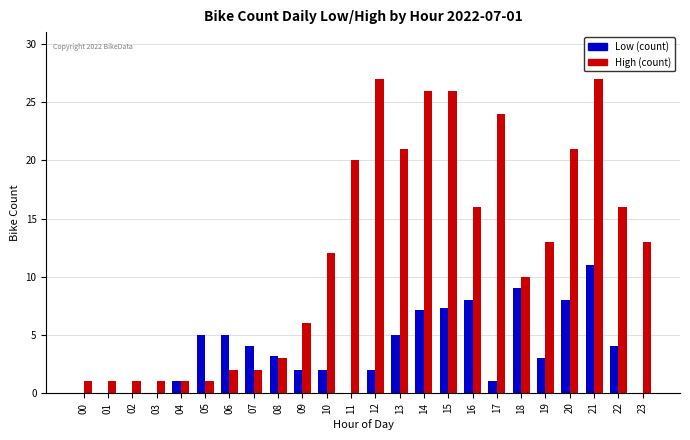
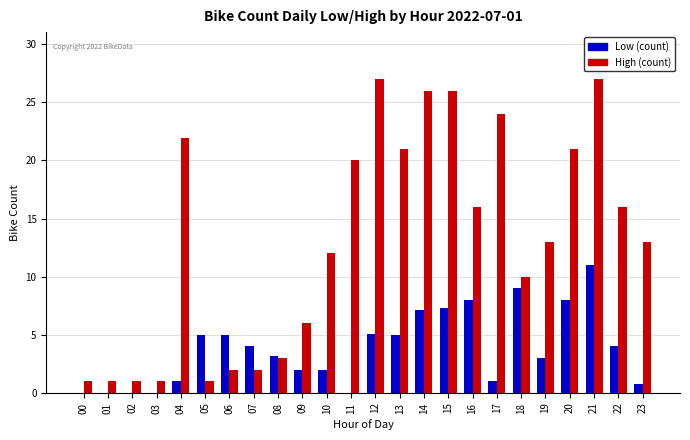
  {
    "Low (count)": {
      "00": 0.0,
      "01": 0.0,
      "02": 0.0,
      "03": 0.0,
      "04": 1.0,
      "05": 5.0,
      "06": 5.0,
      "07": 4.0,
      "08": 3.2,
      "09": 2.0,
      "10": 2.0,
      "11": 0.0,
-     "12": 2.0,
+     "12": 5.1,
      "13": 5.0,
      "14": 7.1,
      "15": 7.3,
      "16": 8.0,
      "17": 1.0,
      "18": 9.0,
      "19": 3.0,
      "20": 8.0,
      "21": 11.0,
      "22": 4.0,
-     "23": 0.0
+     "23": 0.8
    },
    "High (count)": {
      "00": 1.0,
      "01": 1.0,
      "02": 1.0,
      "03": 1.0,
-     "04": 1.0,
+     "04": 21.9,
      "05": 1.0,
      "06": 2.0,
      "07": 2.0,
      "08": 3.0,
      "09": 6.0,
      "10": 12.0,
      "11": 20.0,
      "12": 27.0,
      "13": 21.0,
      "14": 26.0,
      "15": 26.0,
      "16": 16.0,
      "17": 24.0,
      "18": 10.0,
      "19": 13.0,
      "20": 21.0,
      "21": 27.0,
      "22": 16.0,
      "23": 13.0
    }
  }
